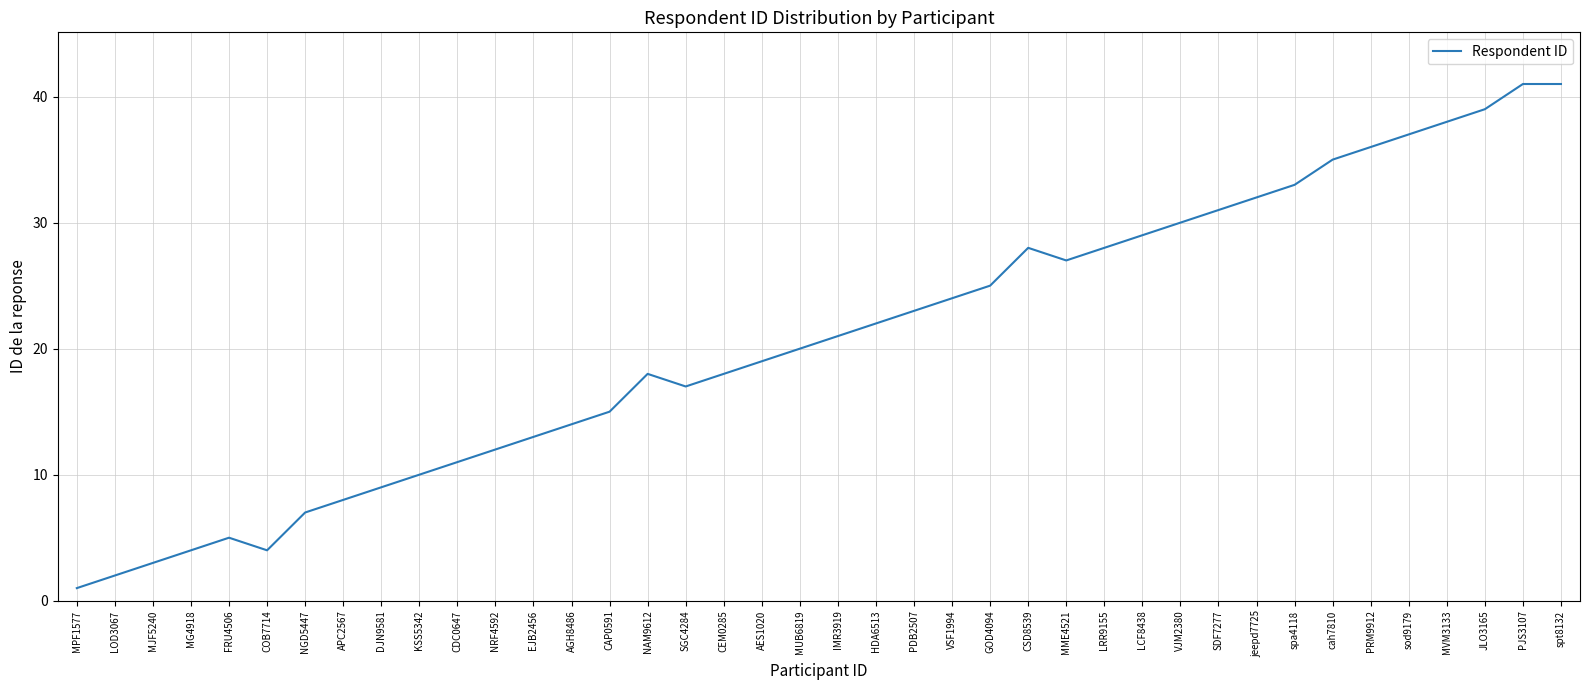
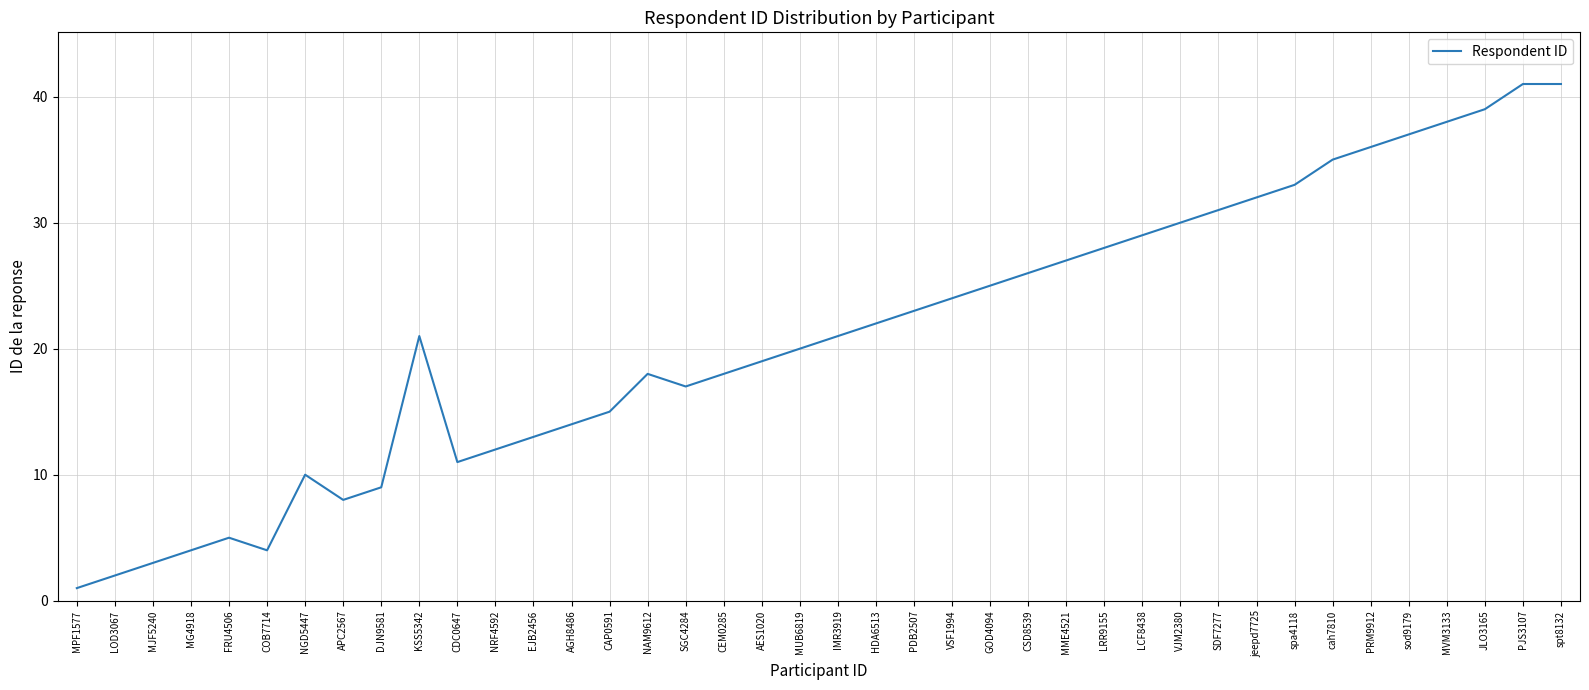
  {
    "MPF1577": 1,
    "LOD3067": 2,
    "MJF5240": 3,
    "MG4918": 4,
    "FRU4506": 5,
    "COB7714": 4,
-   "NGD5447": 7,
+   "NGD5447": 10,
    "APC2567": 8,
    "DJN9581": 9,
-   "KSS5342": 10,
+   "KSS5342": 21,
    "CDC0647": 11,
    "NRF4592": 12,
    "EJB2456": 13,
    "AGH8486": 14,
    "CAP0591": 15,
    "NAM9612": 18,
    "SGC4284": 17,
    "CEM0285": 18,
    "AES1020": 19,
    "MUB6819": 20,
    "IMR3919": 21,
    "HDA6513": 22,
    "PDB2507": 23,
    "VSF1994": 24,
    "GOD4094": 25,
-   "CSD8539": 28,
+   "CSD8539": 26,
    "MME4521": 27,
    "LRR9155": 28,
    "LCF8438": 29,
    "VJM2380": 30,
    "SDF7277": 31,
    "jeepd7725": 32,
    "spa4118": 33,
    "cah7810": 35,
    "PRM9912": 36,
    "sod9179": 37,
    "MVM3133": 38,
    "JLO3165": 39,
    "PJS3107": 41,
    "spt8132": 41
  }
